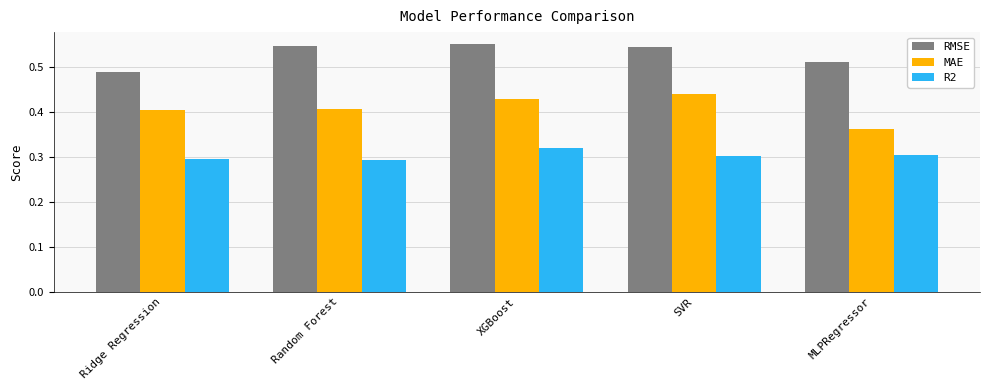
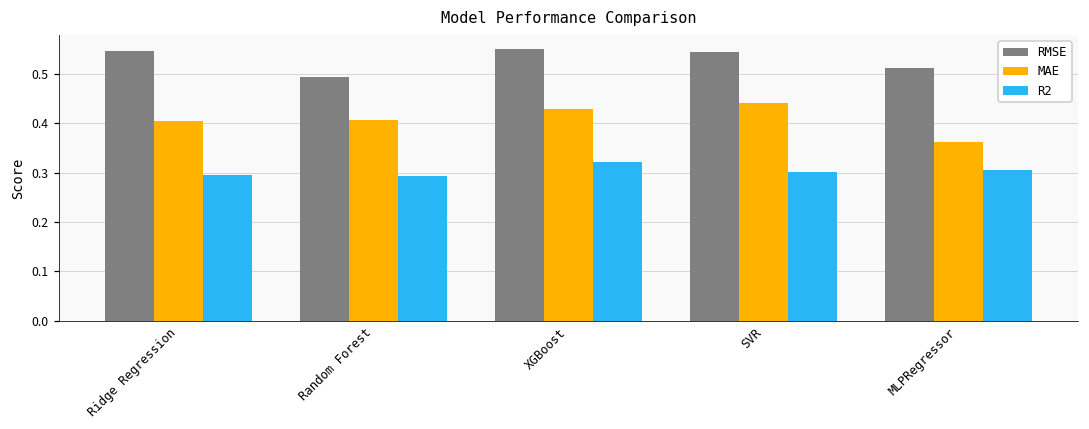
  {
    "RMSE": {
-     "Ridge Regression": 0.49,
-     "Random Forest": 0.55,
+     "Ridge Regression": 0.55,
+     "Random Forest": 0.49,
      "XGBoost": 0.55,
      "SVR": 0.54,
      "MLPRegressor": 0.51
    },
    "MAE": {
      "Ridge Regression": 0.41,
      "Random Forest": 0.41,
      "XGBoost": 0.43,
      "SVR": 0.44,
      "MLPRegressor": 0.36
    },
    "R2": {
      "Ridge Regression": 0.30,
      "Random Forest": 0.29,
      "XGBoost": 0.32,
      "SVR": 0.30,
      "MLPRegressor": 0.30
    }
  }
